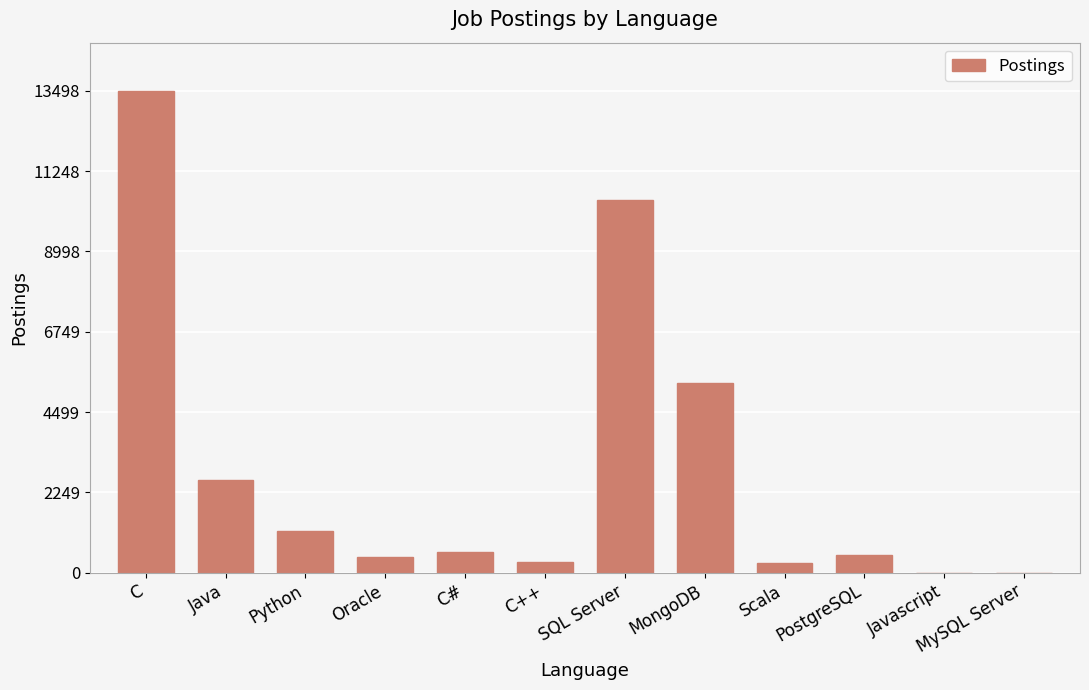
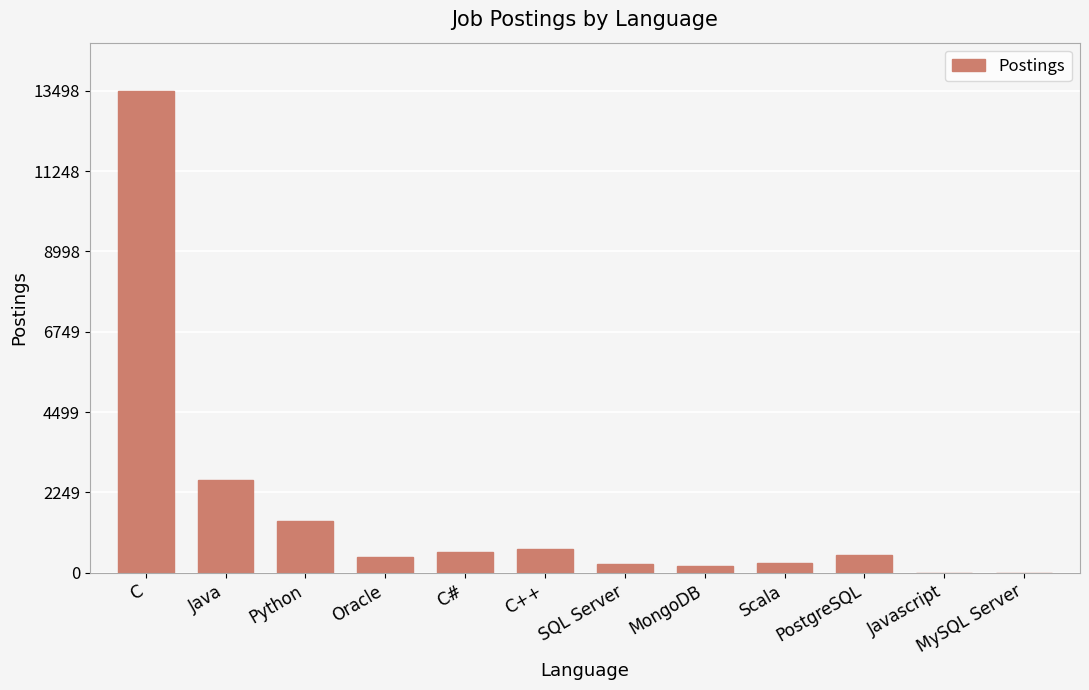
  {
    "C": 13500,
    "Java": 2600,
-   "Python": 1200,
+   "Python": 1500,
    "Oracle": 400,
    "C#": 600,
-   "C++": 300,
-   "SQL Server": 10400,
-   "MongoDB": 5300,
+   "C++": 700,
+   "SQL Server": 300,
+   "MongoDB": 200,
    "Scala": 300,
    "PostgreSQL": 500,
    "Javascript": 0,
    "MySQL Server": 0
  }
